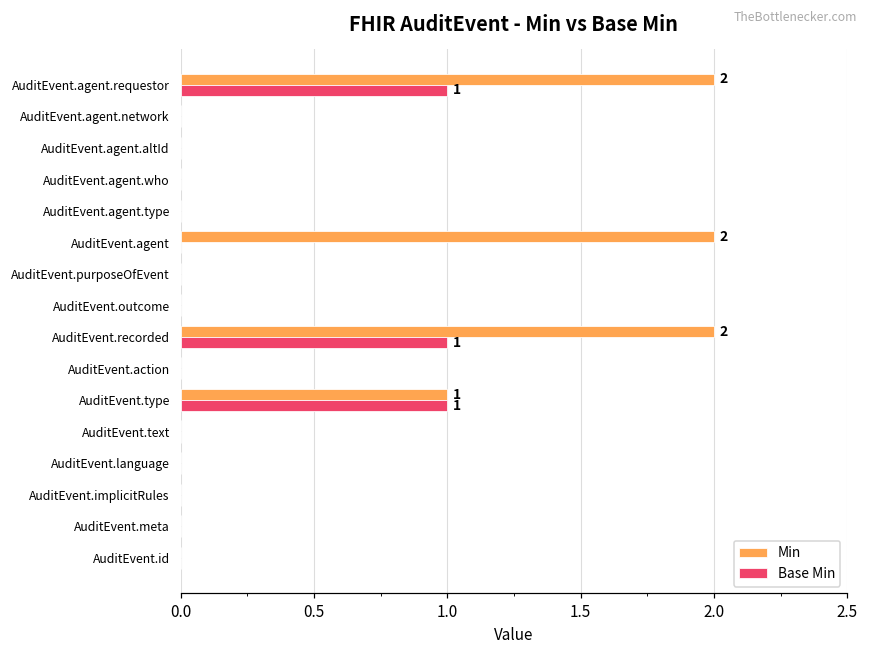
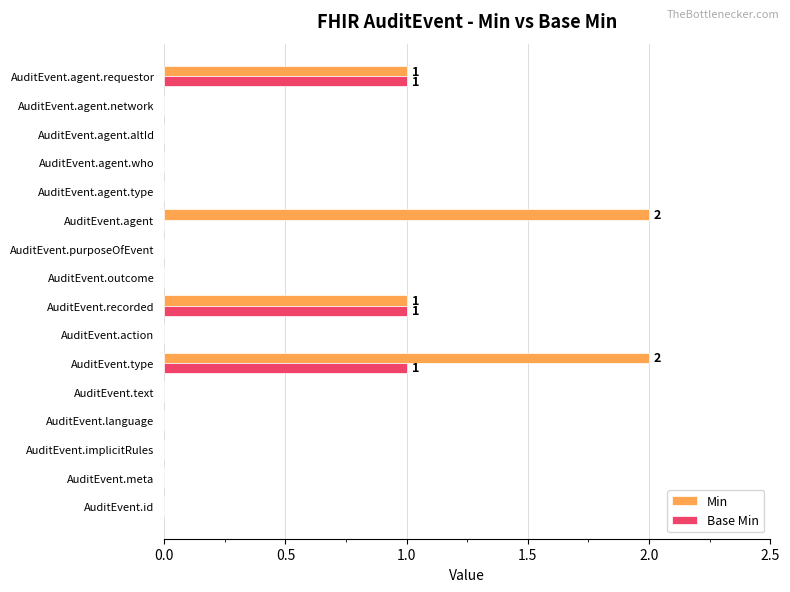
  {
    "Min": {
-     "AuditEvent.agent.requestor": 2,
+     "AuditEvent.agent.requestor": 1,
      "AuditEvent.agent": 2,
-     "AuditEvent.recorded": 2,
-     "AuditEvent.type": 1
+     "AuditEvent.recorded": 1,
+     "AuditEvent.type": 2
    },
    "Base Min": {
      "AuditEvent.agent.requestor": 1,
      "AuditEvent.recorded": 1
    }
  }
